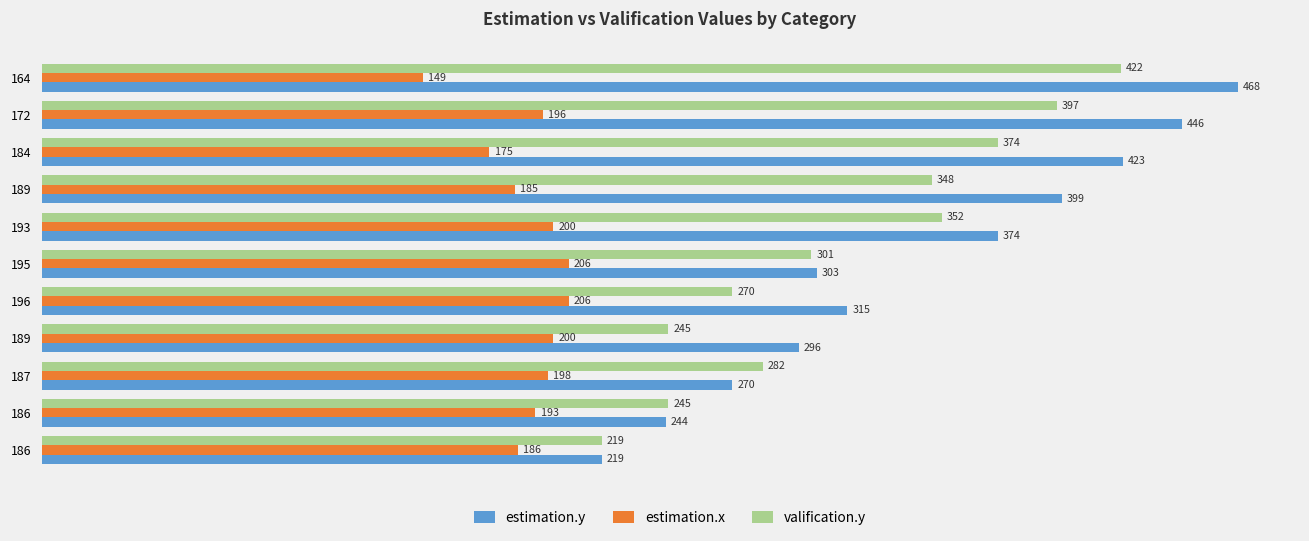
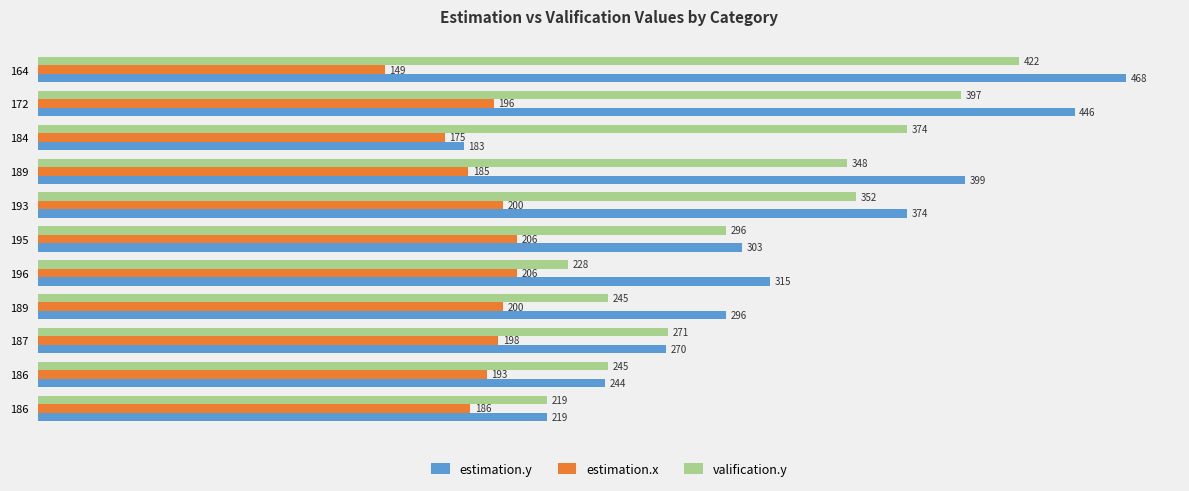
  {
    "estimation.y": {
      "164": 468,
      "172": 446,
-     "184": 423,
+     "184": 183,
      "193": 374,
      "195": 303,
      "196": 315,
      "187": 270
    },
    "estimation.x": {
      "164": 149,
      "172": 196,
      "184": 175,
      "193": 200,
      "195": 206,
      "196": 206,
      "187": 198
    },
    "valification.y": {
      "164": 422,
      "172": 397,
      "184": 374,
      "193": 352,
-     "195": 301,
-     "196": 270,
-     "187": 282
+     "195": 296,
+     "196": 228,
+     "187": 271
    }
  }
